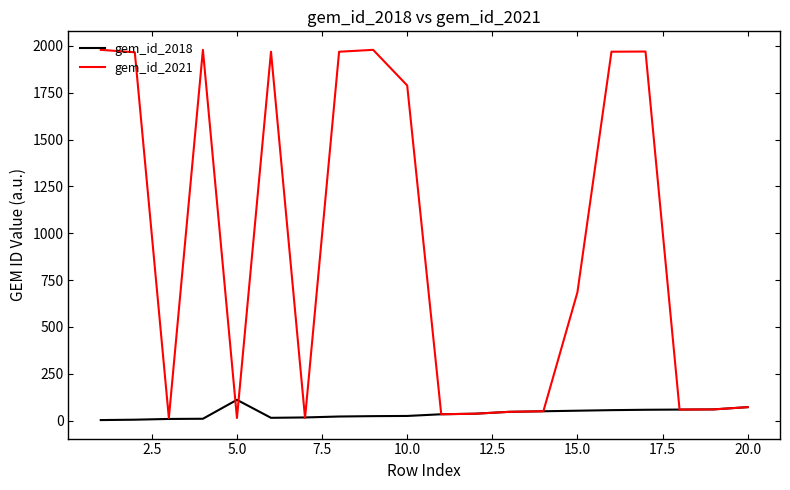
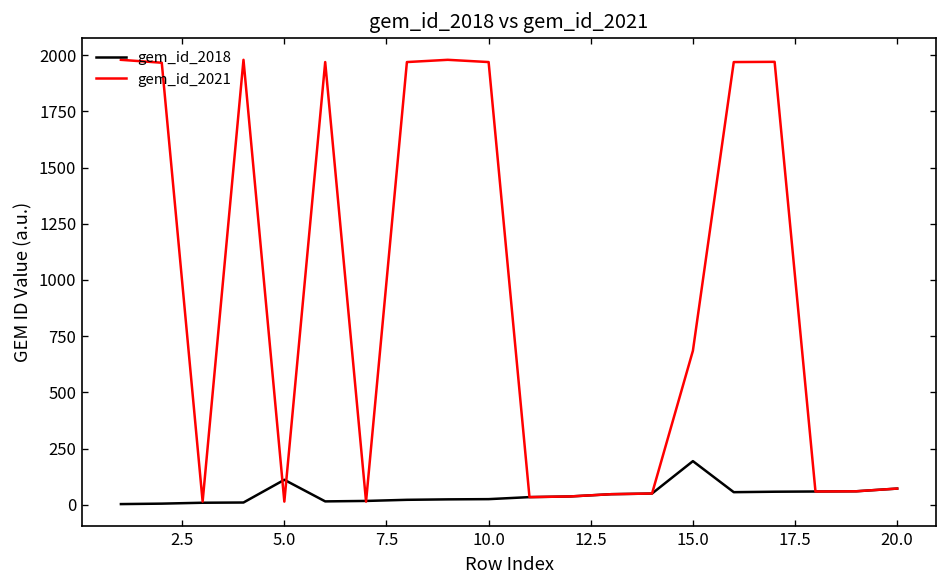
  {
    "gem_id_2018": {
      "5.0": 110,
      "10.0": 30,
-     "15.0": 50
+     "15.0": 190
    },
    "gem_id_2021": {
      "5.0": 10,
-     "10.0": 1790,
+     "10.0": 1970,
      "15.0": 690
    }
  }
